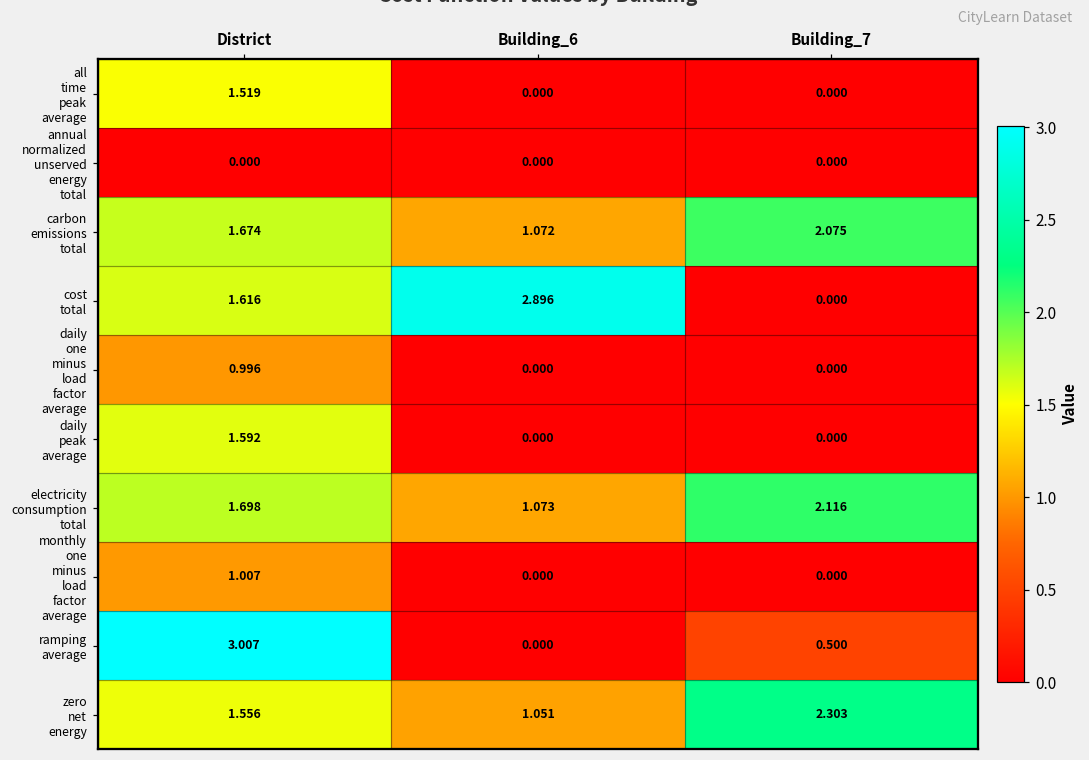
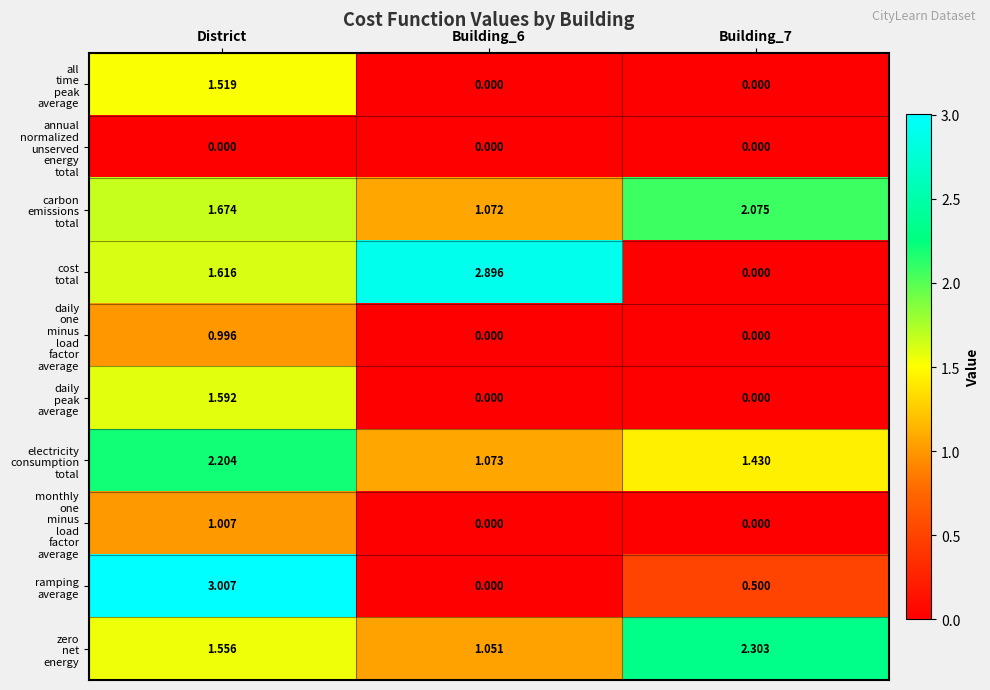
  {
    "all time peak average": {
      "District": 1.519,
      "Building_6": 0.000,
      "Building_7": 0.000
    },
    "annual normalized unserved energy total": {
      "District": 0.000,
      "Building_6": 0.000,
      "Building_7": 0.000
    },
    "carbon emissions total": {
      "District": 1.674,
      "Building_6": 1.072,
      "Building_7": 2.075
    },
    "cost total": {
      "District": 1.616,
      "Building_6": 2.896,
      "Building_7": 0.000
    },
    "daily one minus load factor average": {
      "District": 0.996,
      "Building_6": 0.000,
      "Building_7": 0.000
    },
    "daily peak average": {
      "District": 1.592,
      "Building_6": 0.000,
      "Building_7": 0.000
    },
    "electricity consumption total": {
-     "District": 1.698,
+     "District": 2.204,
      "Building_6": 1.073,
-     "Building_7": 2.116
+     "Building_7": 1.430
    },
    "monthly one minus load factor average": {
      "District": 1.007,
      "Building_6": 0.000,
      "Building_7": 0.000
    },
    "ramping average": {
      "District": 3.007,
      "Building_6": 0.000,
      "Building_7": 0.500
    },
    "zero net energy": {
      "District": 1.556,
      "Building_6": 1.051,
      "Building_7": 2.303
    }
  }
